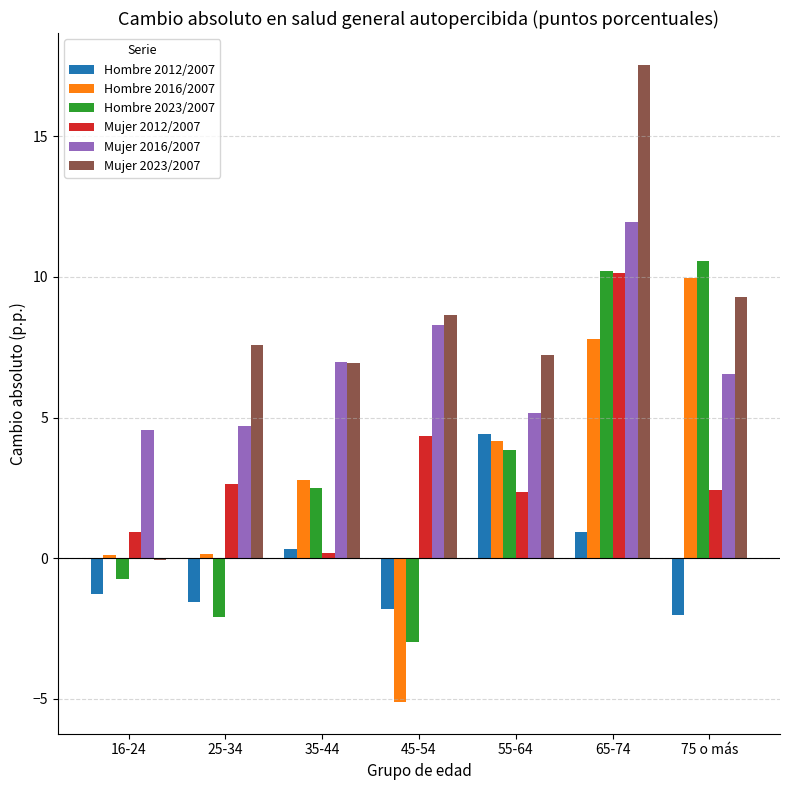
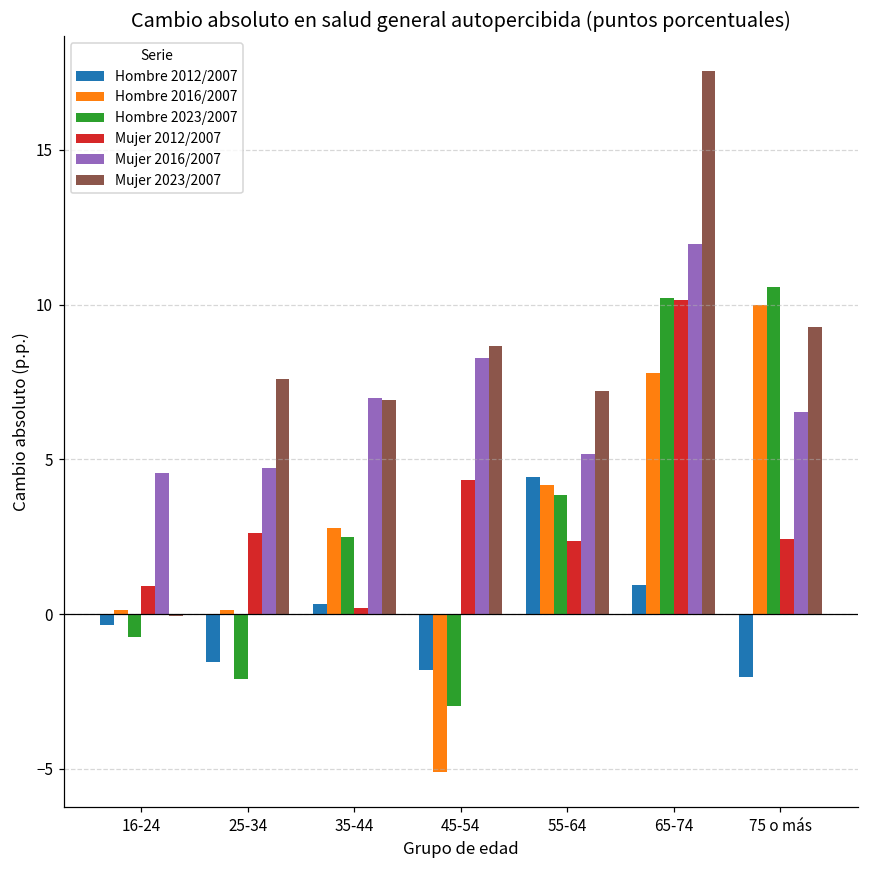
  {
    "Hombre 2012/2007": {
-     "16-24": -1.3,
+     "16-24": -0.4,
      "25-34": -1.6,
      "35-44": 0.3,
      "45-54": -1.8,
      "55-64": 4.4,
      "65-74": 0.9,
      "75 o más": -2.0
    },
    "Hombre 2016/2007": {
      "16-24": 0.1,
      "25-34": 0.1,
      "35-44": 2.8,
      "45-54": -5.1,
      "55-64": 4.2,
      "65-74": 7.8,
      "75 o más": 10.0
    },
    "Hombre 2023/2007": {
      "16-24": -0.7,
      "25-34": -2.1,
      "35-44": 2.5,
      "45-54": -3.0,
      "55-64": 3.8,
      "65-74": 10.2,
      "75 o más": 10.6
    },
    "Mujer 2012/2007": {
      "16-24": 0.9,
      "25-34": 2.6,
      "35-44": 0.2,
      "45-54": 4.3,
      "55-64": 2.4,
      "65-74": 10.1,
      "75 o más": 2.4
    },
    "Mujer 2016/2007": {
      "16-24": 4.5,
      "25-34": 4.7,
      "35-44": 7.0,
      "45-54": 8.3,
      "55-64": 5.2,
      "65-74": 12.0,
      "75 o más": 6.5
    },
    "Mujer 2023/2007": {
      "25-34": 7.6,
      "35-44": 6.9,
      "45-54": 8.7,
      "55-64": 7.2,
      "65-74": 17.5,
      "75 o más": 9.3
    }
  }
